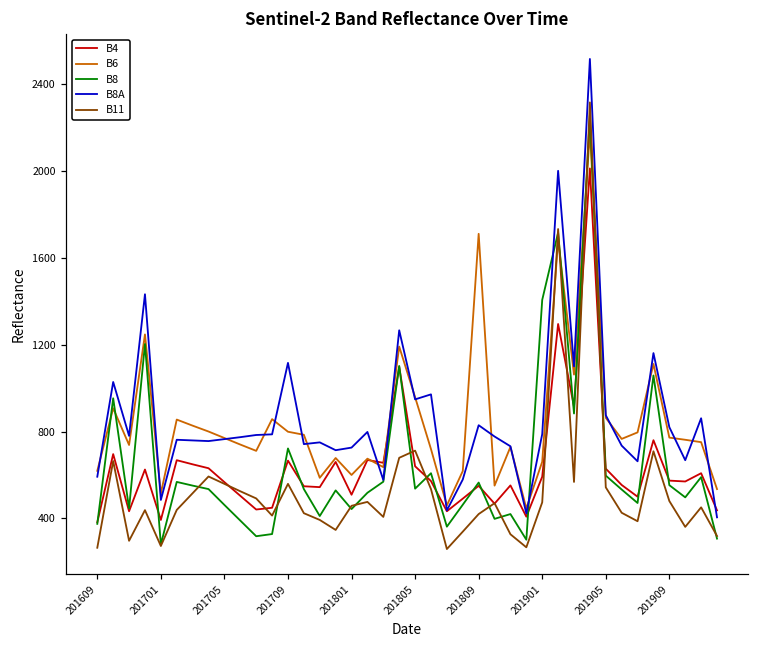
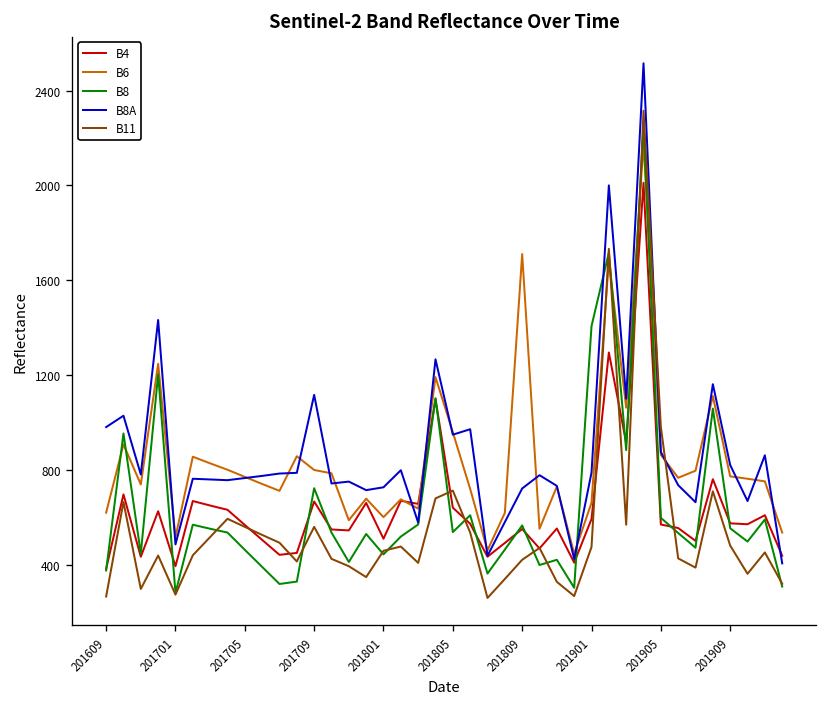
  {
    "B4": {
      "201701": 390,
      "201709": 670,
      "201801": 510,
      "201805": 640,
      "201809": 550,
      "201901": 590,
-     "201905": 630,
+     "201905": 570,
      "201909": 570
    },
    "B6": {
      "201609": 620,
      "201701": 520,
      "201709": 800,
      "201801": 600,
      "201809": 1710,
      "201901": 660,
      "201909": 770
    },
    "B8": {
      "201705": 460,
      "201709": 720,
      "201801": 440,
      "201805": 540,
      "201809": 570,
      "201901": 1410,
      "201905": 600,
      "201909": 550
    },
    "B8A": {
-     "201609": 590,
+     "201609": 980,
      "201701": 490,
      "201709": 1120,
      "201801": 730,
-     "201809": 830,
+     "201809": 720,
      "201901": 790,
      "201909": 820
    },
    "B11": {
      "201609": 270,
      "201709": 560,
      "201801": 460,
      "201805": 710,
      "201809": 420,
      "201901": 470,
-     "201905": 540,
+     "201905": 980,
      "201909": 480
    }
  }
